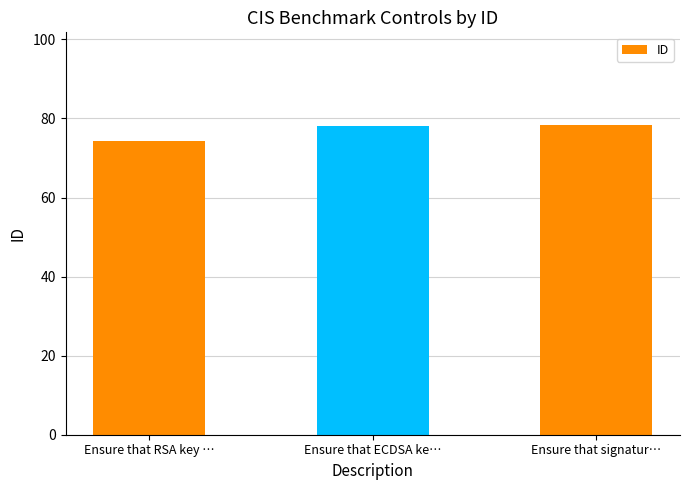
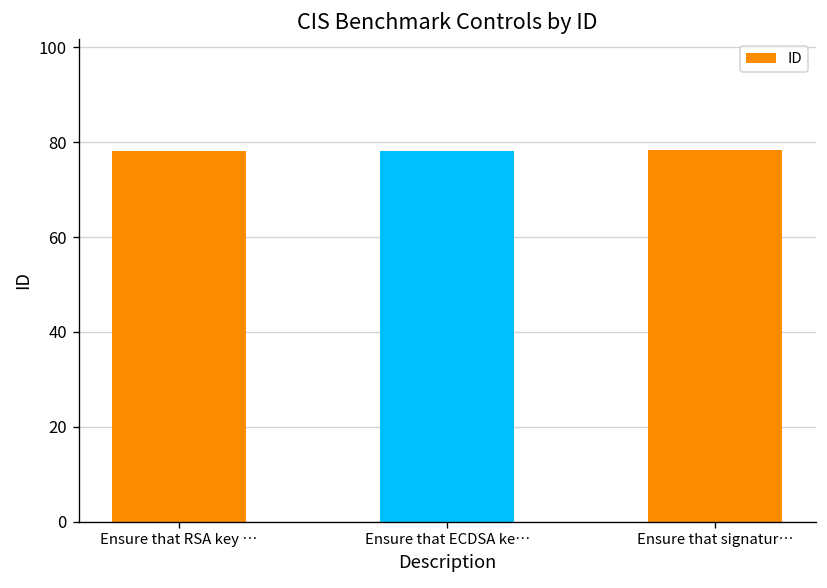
  {
-   "Ensure that RSA key …": 74,
+   "Ensure that RSA key …": 78,
    "Ensure that ECDSA ke…": 78,
    "Ensure that signatur…": 78
  }
